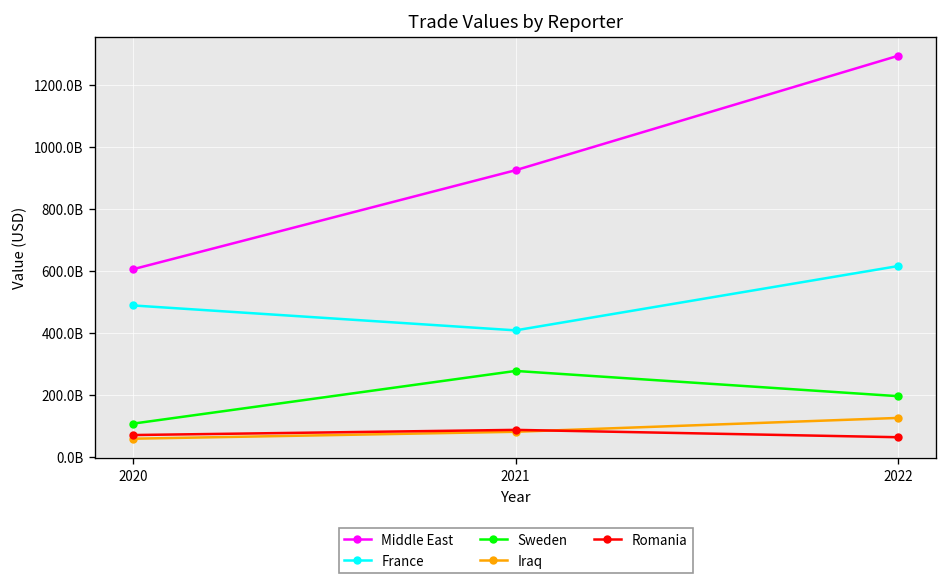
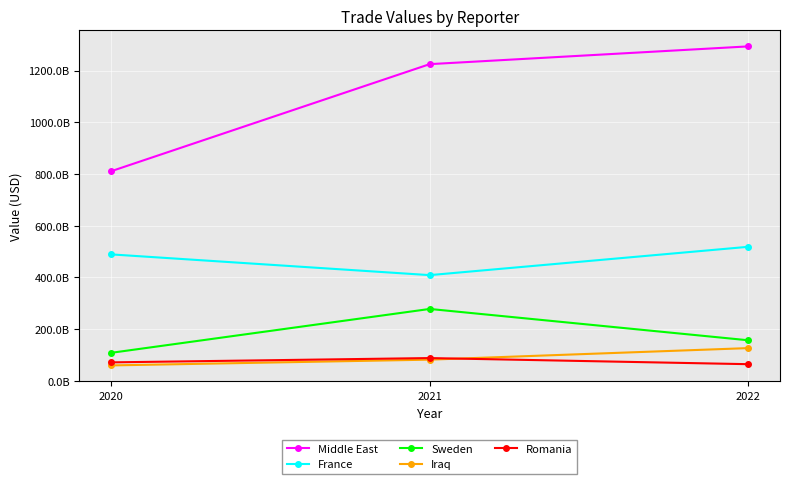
  {
    "Middle East": {
-     "2020": 610000000000,
-     "2021": 920000000000,
+     "2020": 810000000000,
+     "2021": 1220000000000,
      "2022": 1290000000000
    },
    "France": {
      "2020": 490000000000,
      "2021": 410000000000,
-     "2022": 620000000000
+     "2022": 520000000000
    },
    "Sweden": {
      "2020": 110000000000,
      "2021": 280000000000,
-     "2022": 200000000000
+     "2022": 160000000000
    },
    "Iraq": {
      "2020": 60000000000,
      "2022": 130000000000
    },
    "Romania": {
      "2020": 70000000000,
      "2022": 60000000000
    }
  }
